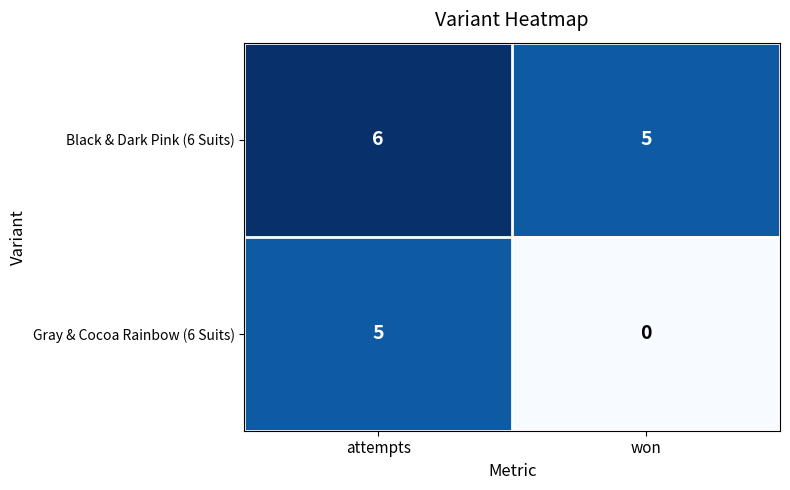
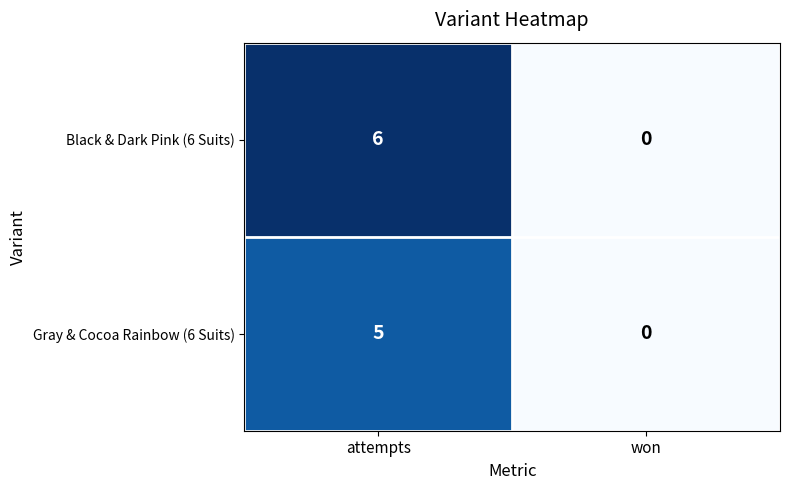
  {
    "Black & Dark Pink (6 Suits)": {
      "attempts": 6,
-     "won": 5
+     "won": 0
    },
    "Gray & Cocoa Rainbow (6 Suits)": {
      "attempts": 5,
      "won": 0
    }
  }
